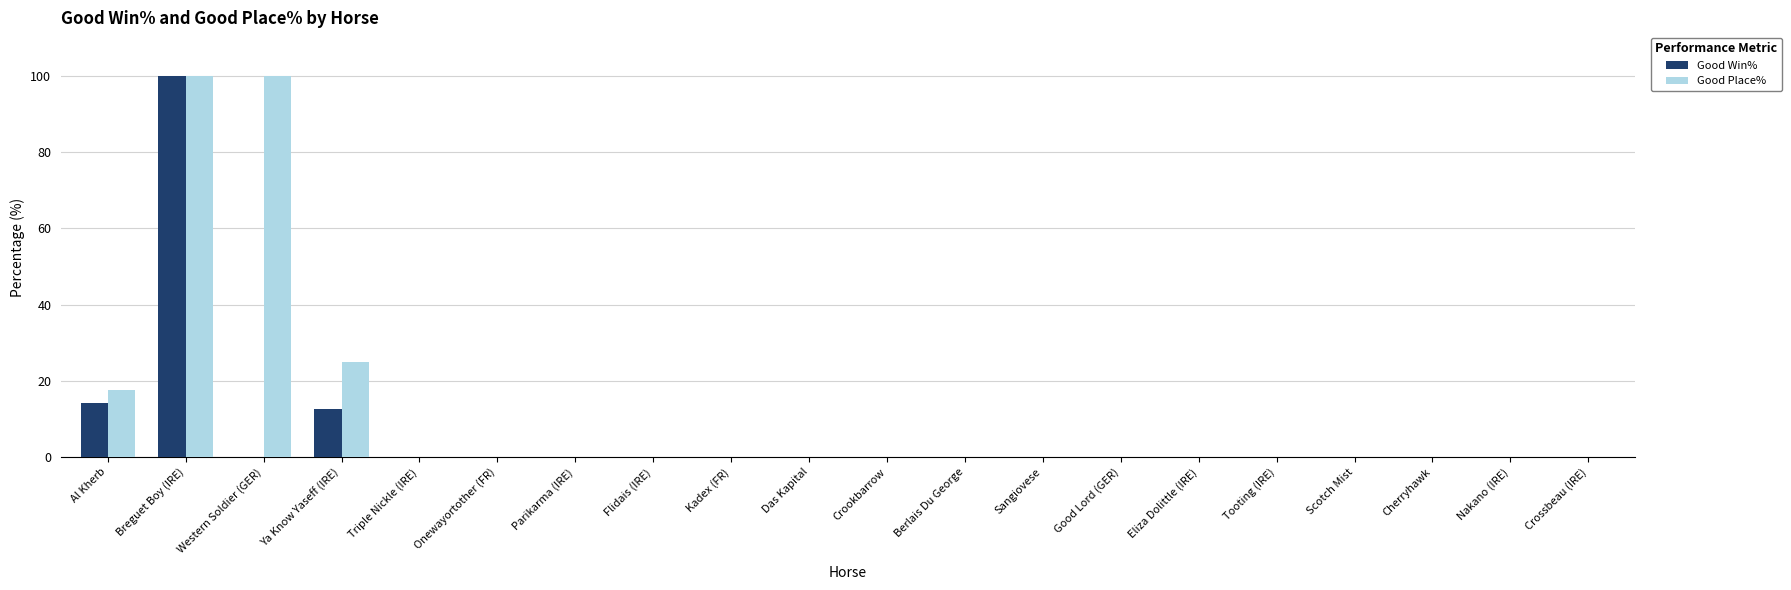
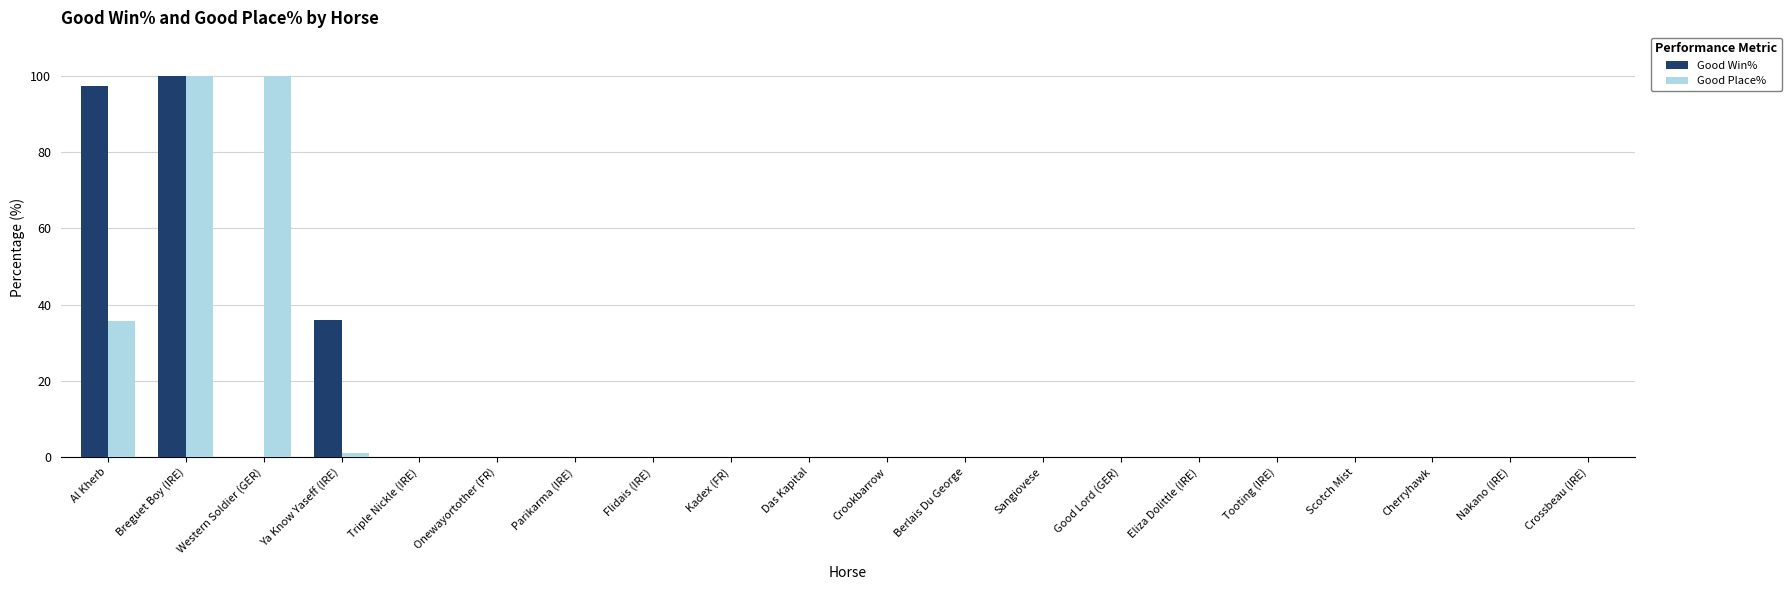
  {
    "Good Win%": {
-     "Al Kherb": 14,
+     "Al Kherb": 97,
      "Breguet Boy (IRE)": 100,
      "Western Soldier (GER)": 0,
-     "Ya Know Yaseff (IRE)": 13,
+     "Ya Know Yaseff (IRE)": 36,
      "Triple Nickle (IRE)": 0,
      "Onewayortother (FR)": 0,
      "Parikarma (IRE)": 0,
      "Flidais (IRE)": 0,
      "Kadex (FR)": 0,
      "Das Kapital": 0,
      "Crookbarrow": 0,
      "Berlais Du George": 0,
      "Sangiovese": 0,
      "Good Lord (GER)": 0,
      "Eliza Dolittle (IRE)": 0,
      "Tooting (IRE)": 0,
      "Scotch Mist": 0,
      "Cherryhawk": 0,
      "Nakano (IRE)": 0,
      "Crossbeau (IRE)": 0
    },
    "Good Place%": {
-     "Al Kherb": 18,
+     "Al Kherb": 36,
      "Breguet Boy (IRE)": 100,
      "Western Soldier (GER)": 100,
-     "Ya Know Yaseff (IRE)": 25,
+     "Ya Know Yaseff (IRE)": 1,
      "Triple Nickle (IRE)": 0,
      "Onewayortother (FR)": 0,
      "Parikarma (IRE)": 0,
      "Flidais (IRE)": 0,
      "Kadex (FR)": 0,
      "Das Kapital": 0,
      "Crookbarrow": 0,
      "Berlais Du George": 0,
      "Sangiovese": 0,
      "Good Lord (GER)": 0,
      "Eliza Dolittle (IRE)": 0,
      "Tooting (IRE)": 0,
      "Scotch Mist": 0,
      "Cherryhawk": 0,
      "Nakano (IRE)": 0,
      "Crossbeau (IRE)": 0
    }
  }
